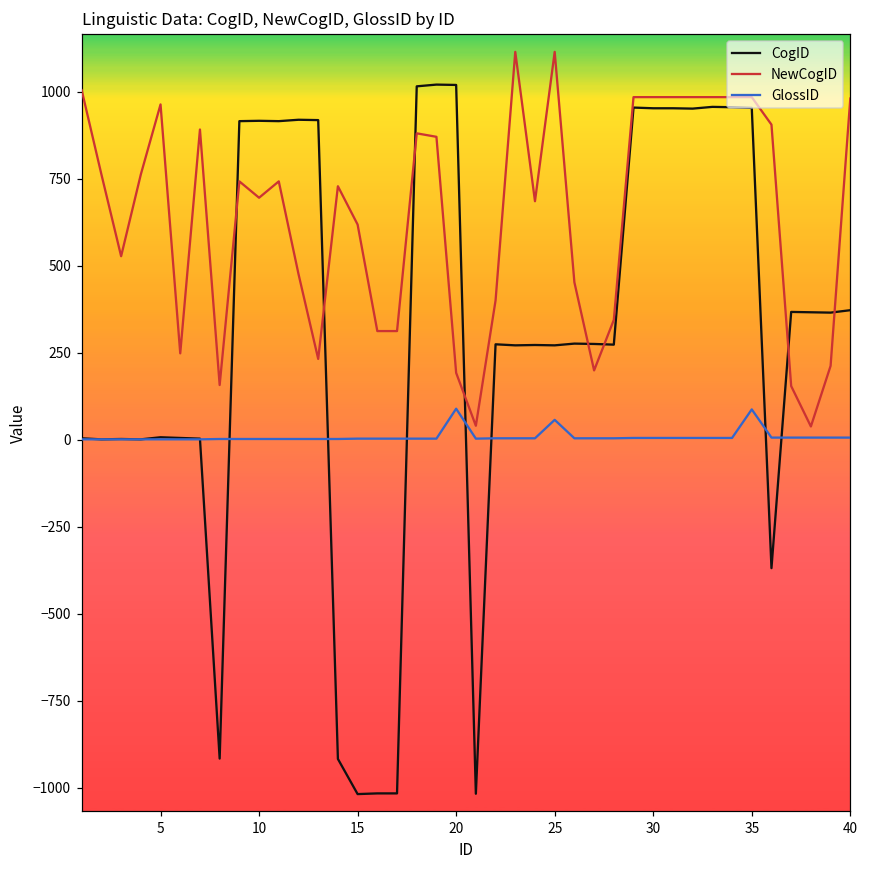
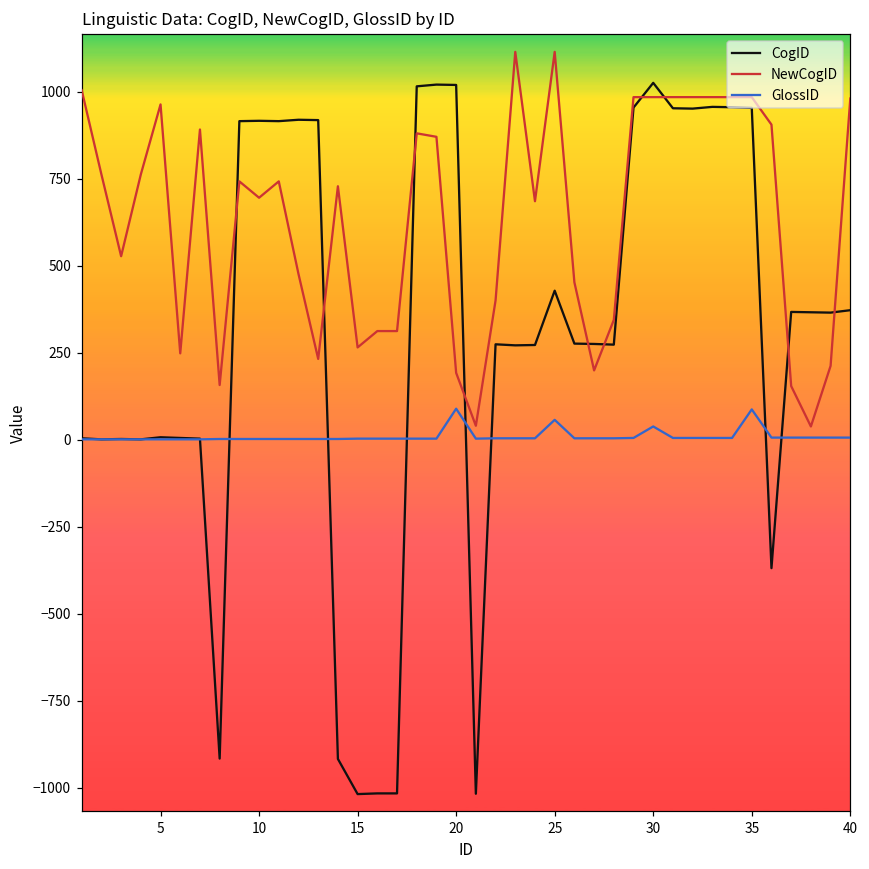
  {
    "CogID": {
      "10": 920,
      "15": -1020,
      "20": 1020,
-     "25": 270,
-     "30": 950,
+     "25": 430,
+     "30": 1030,
      "40": 370
    },
    "NewCogID": {
      "5": 960,
      "10": 700,
-     "15": 620,
+     "15": 270,
      "20": 190,
      "25": 1110,
      "30": 980,
      "40": 980
    },
    "GlossID": {
      "10": 0,
      "15": 0,
      "20": 90,
      "25": 60,
-     "30": 10,
+     "30": 40,
      "35": 90,
      "40": 10
    }
  }
